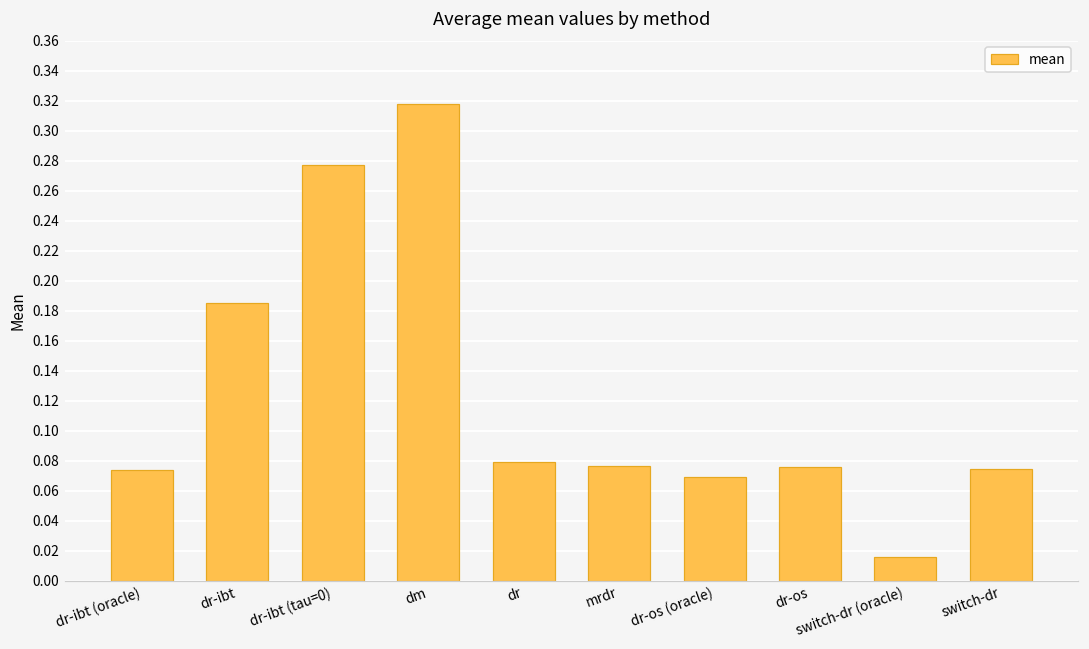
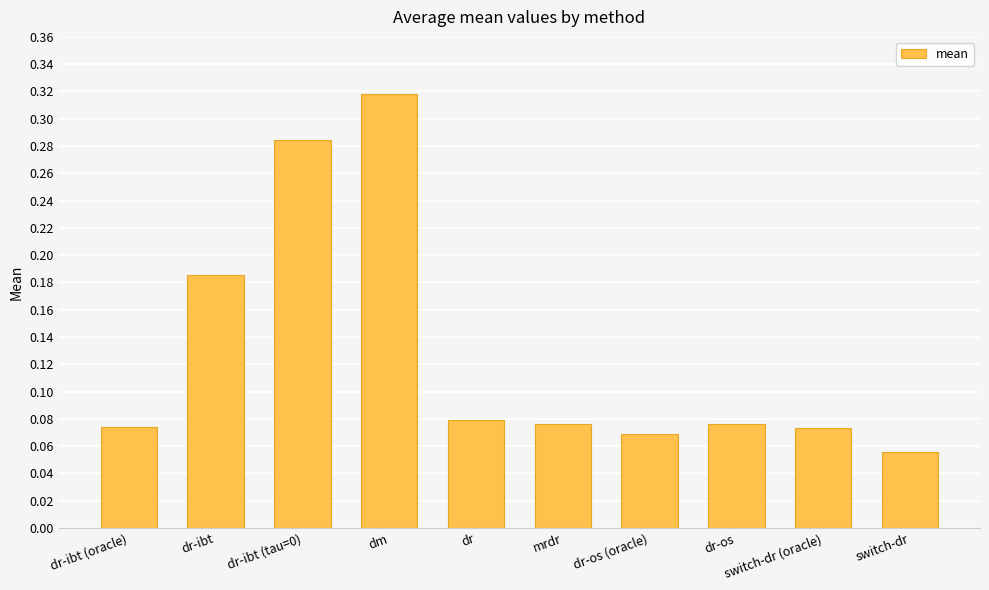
  {
    "dr-ibt (oracle)": 0.074,
    "dr-ibt": 0.185,
-   "dr-ibt (tau=0)": 0.277,
+   "dr-ibt (tau=0)": 0.284,
    "dm": 0.318,
    "dr": 0.079,
    "mrdr": 0.076,
    "dr-os (oracle)": 0.069,
    "dr-os": 0.076,
-   "switch-dr (oracle)": 0.016,
-   "switch-dr": 0.075
+   "switch-dr (oracle)": 0.073,
+   "switch-dr": 0.055
  }
